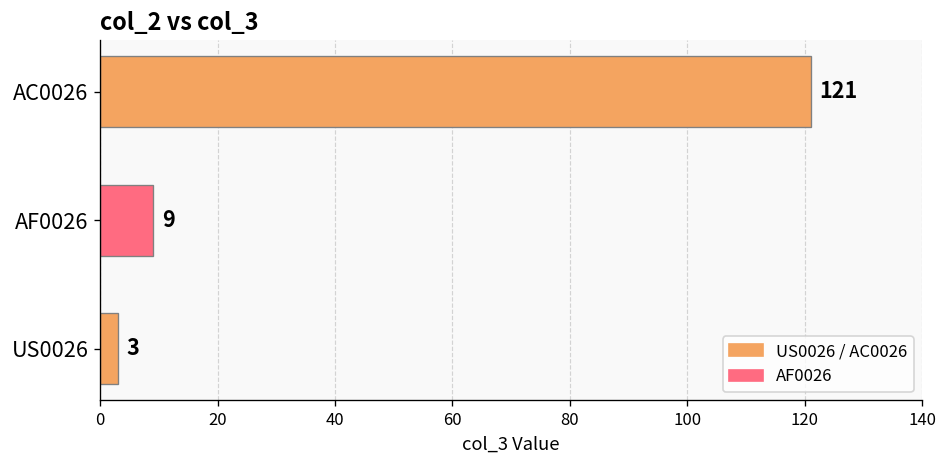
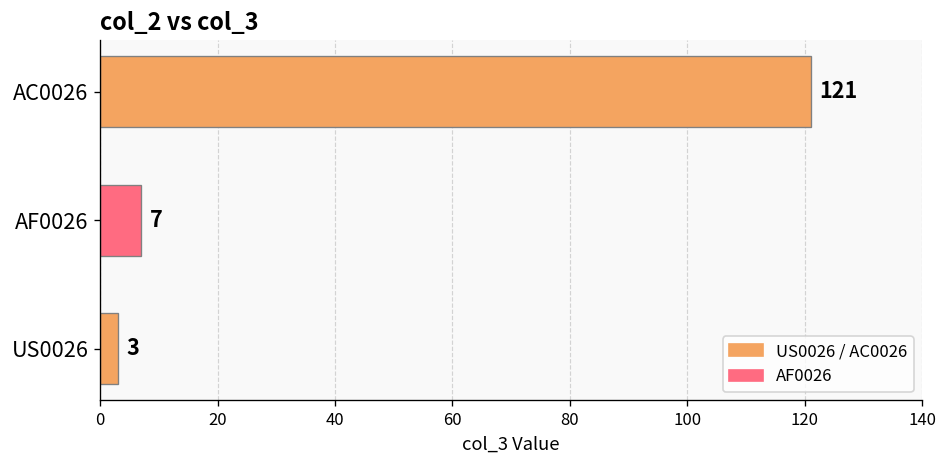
  {
    "AC0026": 121,
-   "AF0026": 9,
+   "AF0026": 7,
    "US0026": 3
  }
